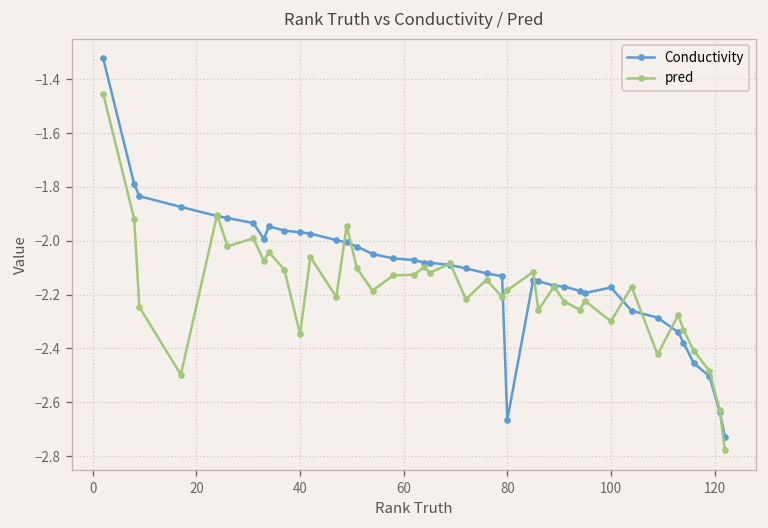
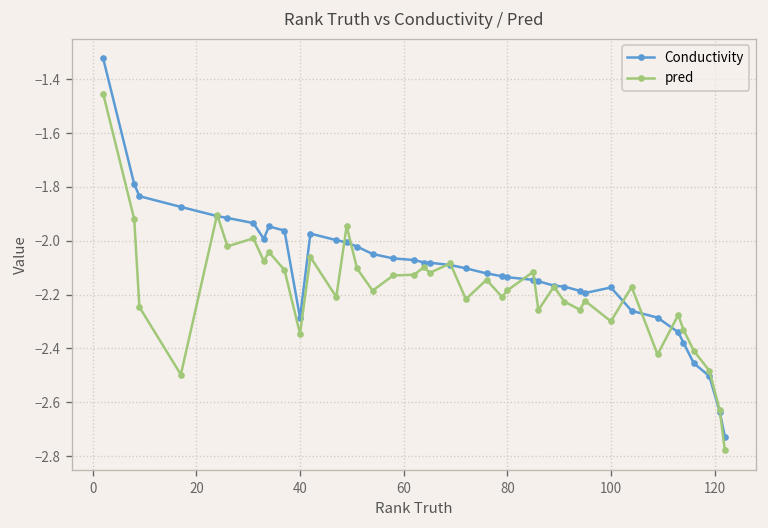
  {
    "Conductivity": {
-     "40": -1.97,
-     "80": -2.67,
+     "40": -2.29,
+     "80": -2.14,
      "100": -2.17
    },
    "pred": {
      "40": -2.35,
      "80": -2.18,
      "100": -2.30
    }
  }
